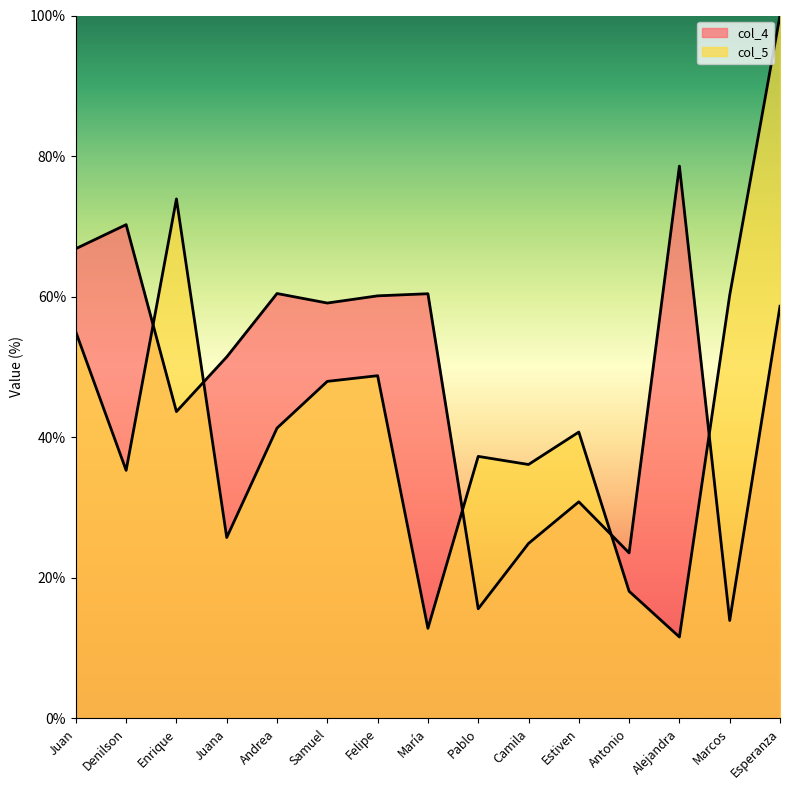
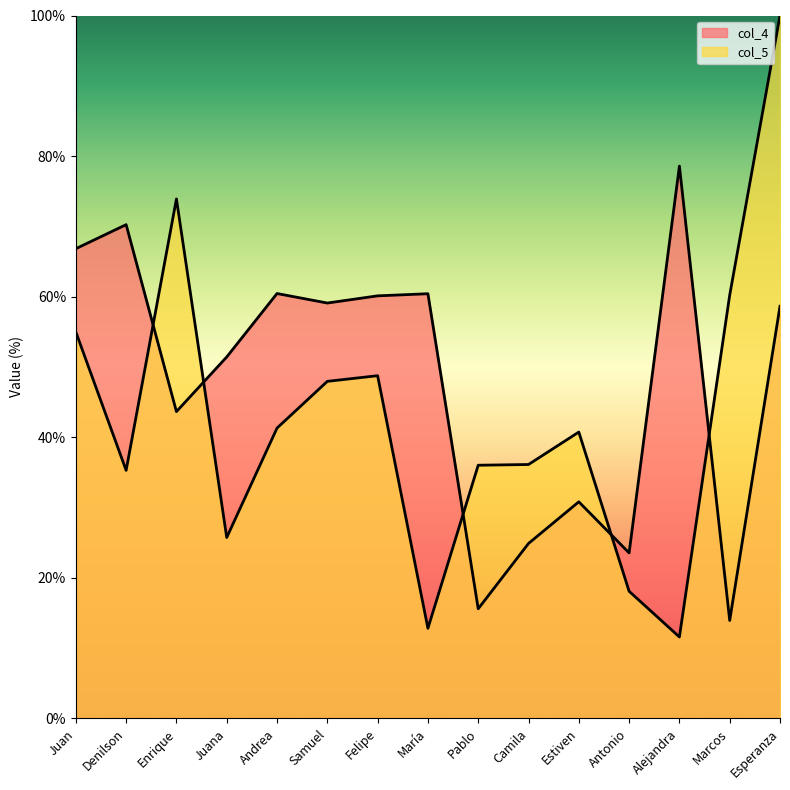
  {
    "col_4": {
      "Juan": "67%",
      "Denilson": "70%",
      "Enrique": "44%",
      "Juana": "51%",
      "Andrea": "60%",
      "Samuel": "59%",
      "Felipe": "60%",
      "María": "60%",
      "Pablo": "16%",
      "Camila": "25%",
      "Estiven": "31%",
      "Antonio": "24%",
      "Alejandra": "79%",
      "Marcos": "14%",
      "Esperanza": "59%"
    },
    "col_5": {
      "Juan": "55%",
      "Denilson": "35%",
      "Enrique": "74%",
      "Juana": "26%",
      "Andrea": "41%",
      "Samuel": "48%",
      "Felipe": "49%",
      "María": "13%",
-     "Pablo": "37%",
+     "Pablo": "36%",
      "Camila": "36%",
      "Estiven": "41%",
      "Antonio": "18%",
      "Alejandra": "12%",
      "Marcos": "60%",
      "Esperanza": "100%"
    }
  }
